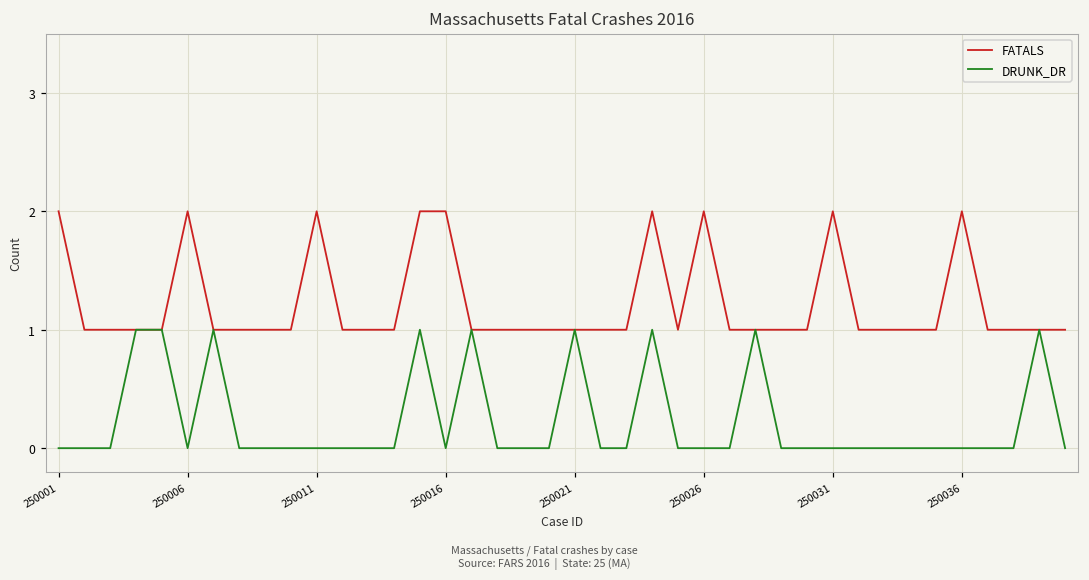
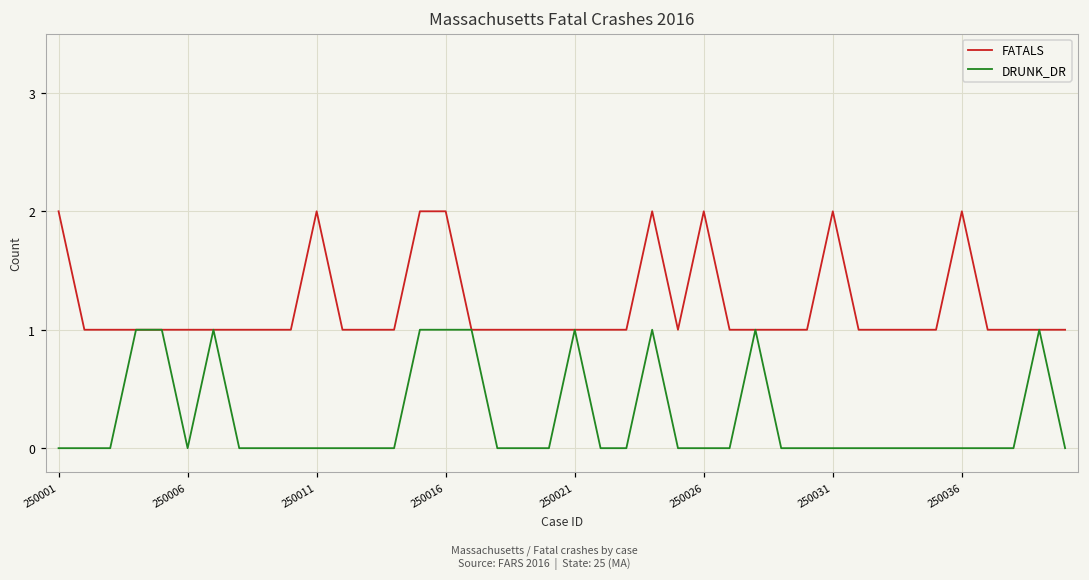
  {
    "FATALS": {
      "250001": 2,
-     "250006": 2,
+     "250006": 1,
      "250011": 2,
      "250016": 2,
      "250026": 2,
      "250031": 2,
      "250036": 2
    },
    "DRUNK_DR": {
      "250001": 0,
      "250006": 0,
      "250011": 0,
-     "250016": 0,
+     "250016": 1,
      "250026": 0,
      "250031": 0,
      "250036": 0
    }
  }
